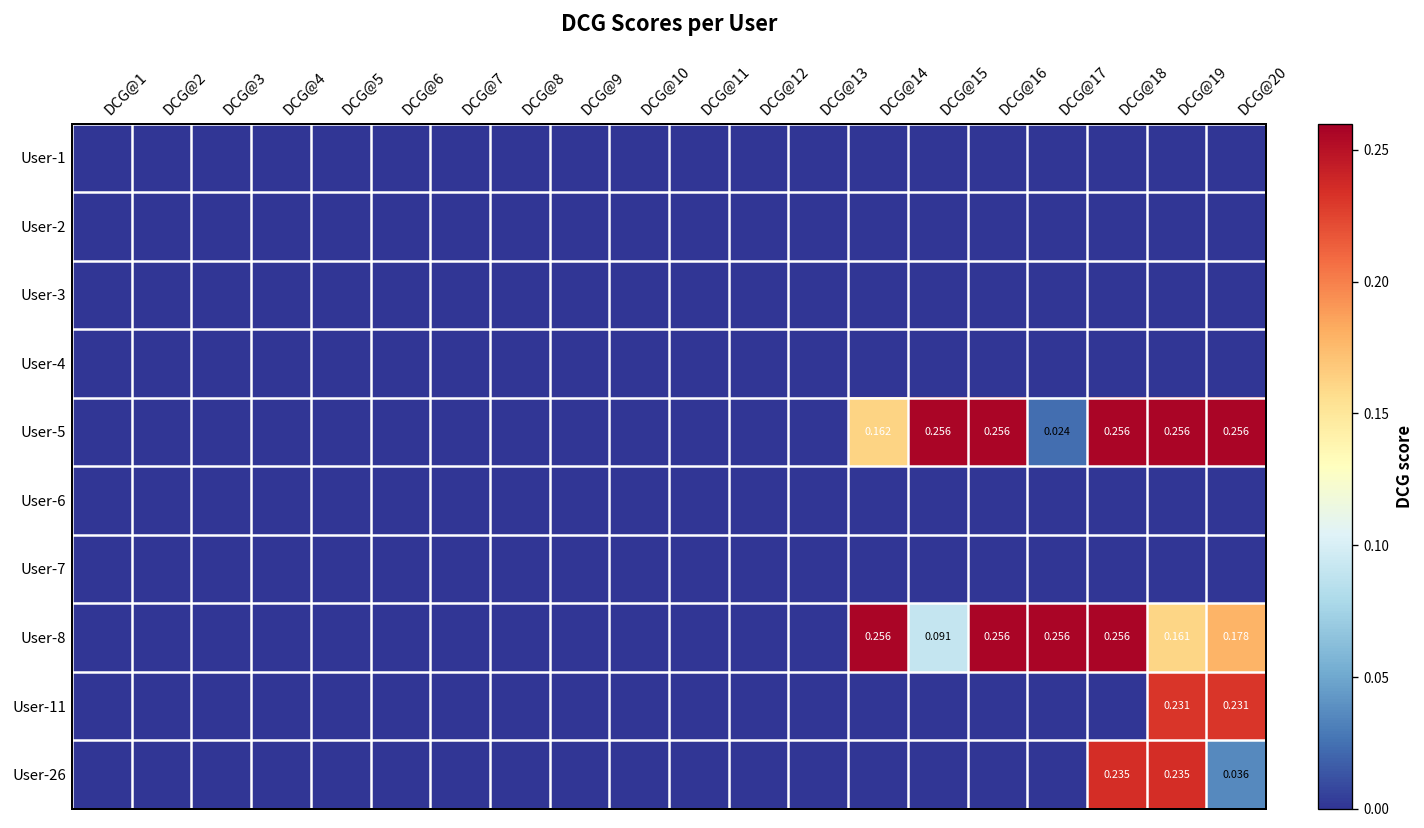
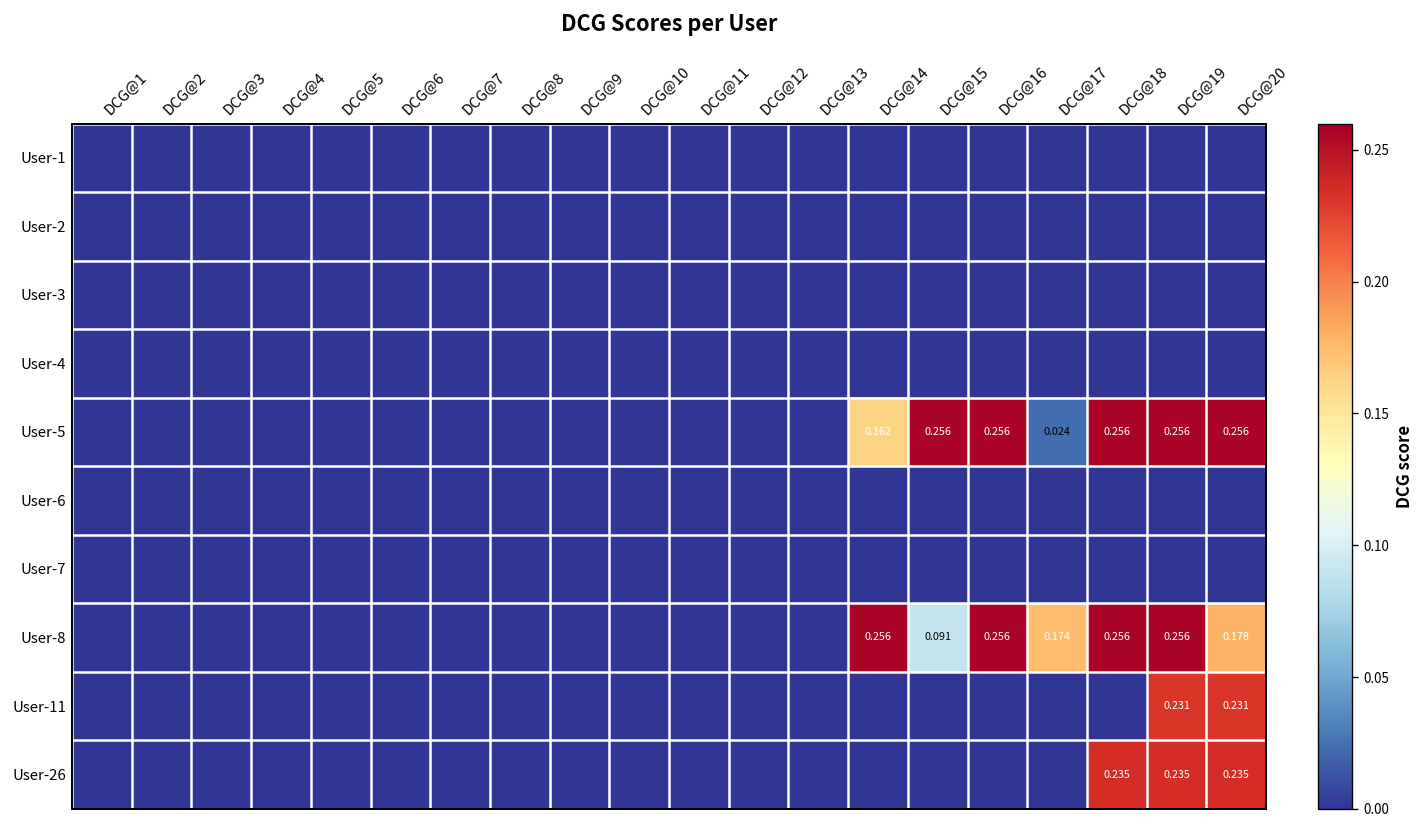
  {
    "User-5": {
      "DCG@14": 0.162,
      "DCG@15": 0.256,
      "DCG@16": 0.256,
      "DCG@17": 0.024,
      "DCG@18": 0.256,
      "DCG@19": 0.256,
      "DCG@20": 0.256
    },
    "User-8": {
      "DCG@14": 0.256,
      "DCG@15": 0.091,
      "DCG@16": 0.256,
-     "DCG@17": 0.256,
+     "DCG@17": 0.174,
      "DCG@18": 0.256,
-     "DCG@19": 0.161,
+     "DCG@19": 0.256,
      "DCG@20": 0.178
    },
    "User-11": {
      "DCG@19": 0.231,
      "DCG@20": 0.231
    },
    "User-26": {
      "DCG@18": 0.235,
      "DCG@19": 0.235,
-     "DCG@20": 0.036
+     "DCG@20": 0.235
    }
  }
